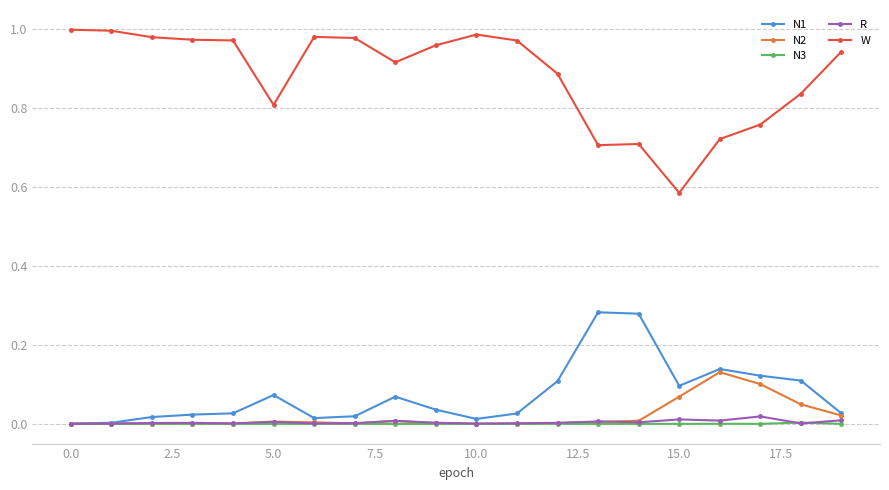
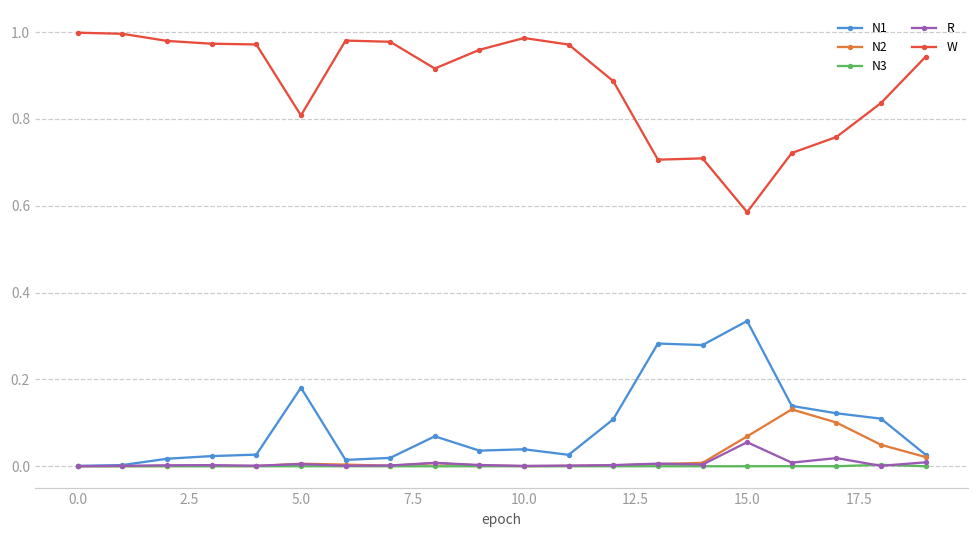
  {
    "N1": {
-     "5.0": 0.07,
-     "10.0": 0.01,
-     "15.0": 0.10
+     "5.0": 0.18,
+     "10.0": 0.04,
+     "15.0": 0.33
    },
    "N3": {
      "15.0": 0.00
    },
    "R": {
-     "15.0": 0.01
+     "15.0": 0.06
    }
  }
